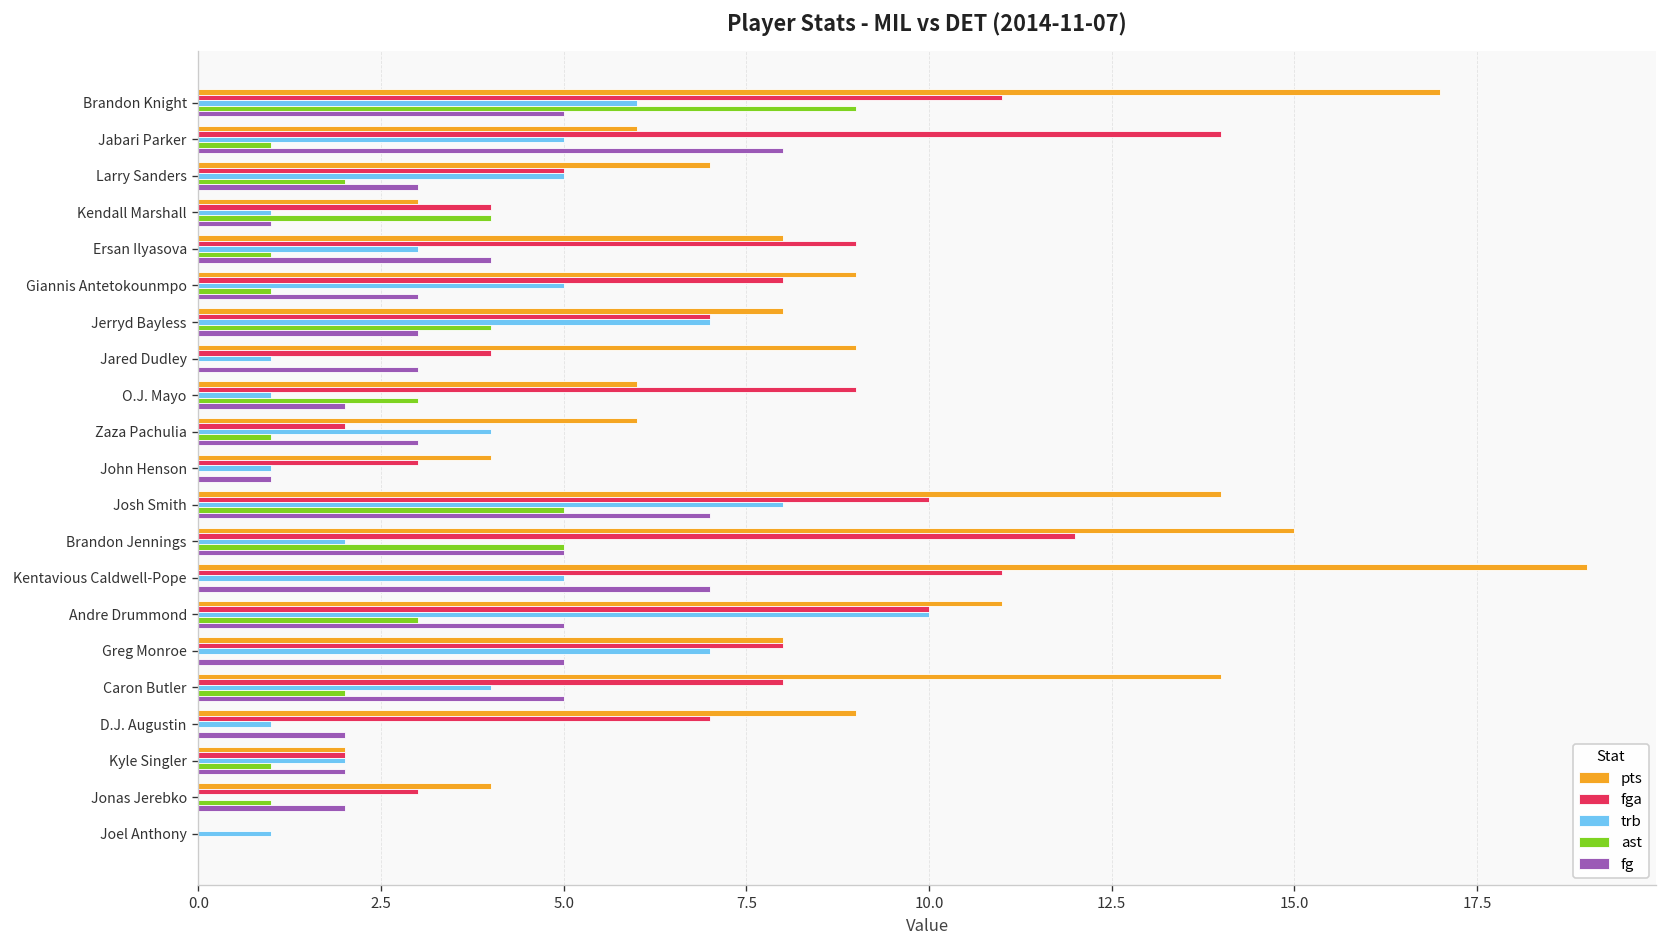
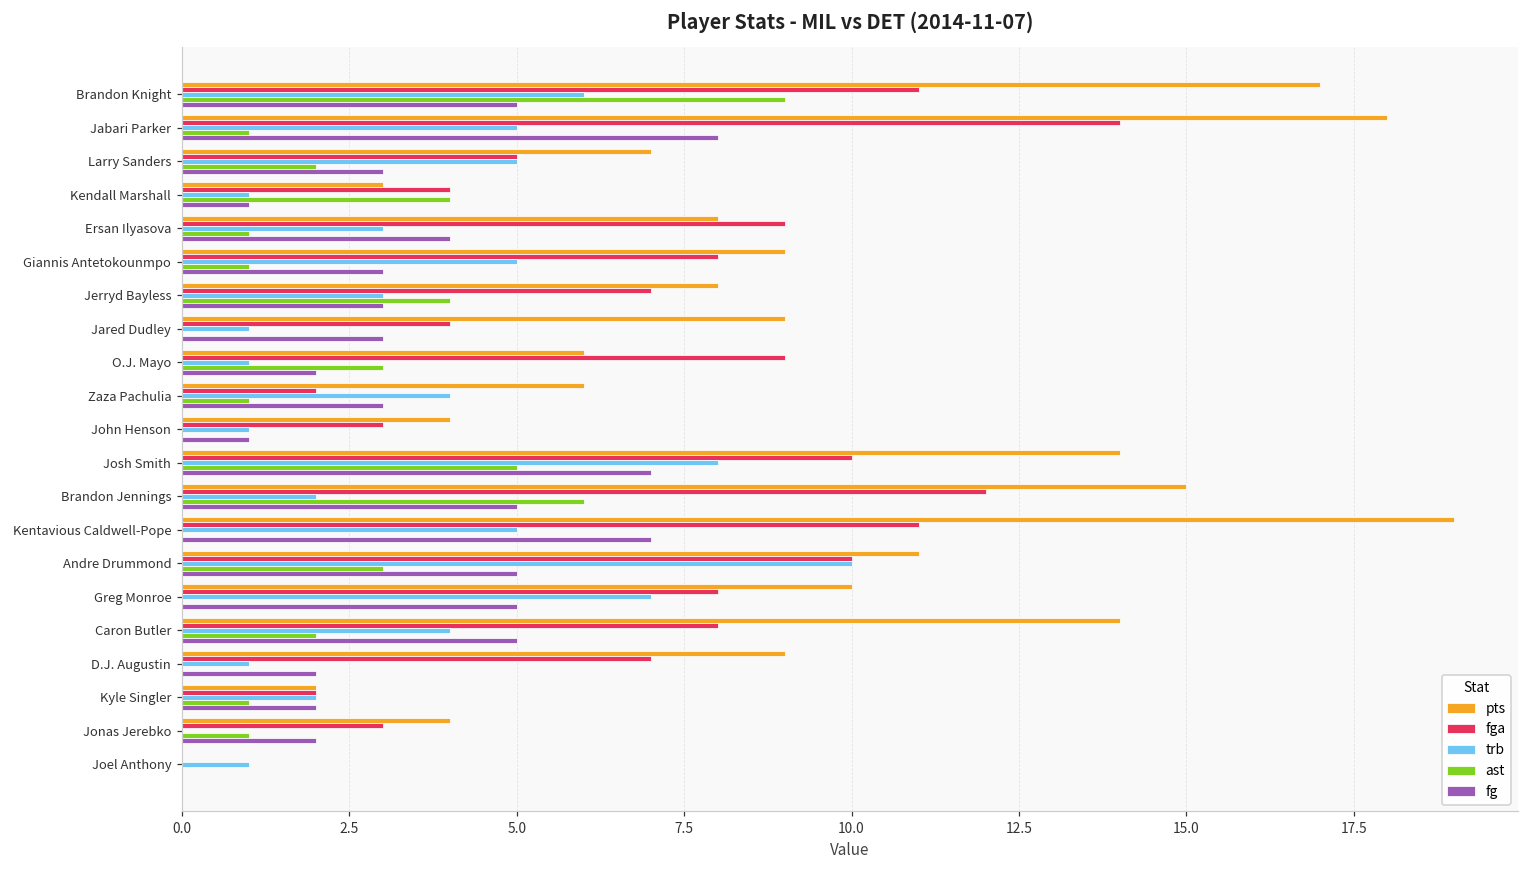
  {
    "pts": {
      "Brandon Knight": 17,
-     "Jabari Parker": 6,
+     "Jabari Parker": 18,
      "Larry Sanders": 7,
      "Kendall Marshall": 3,
      "Ersan Ilyasova": 8,
      "Giannis Antetokounmpo": 9,
      "Jerryd Bayless": 8,
      "Jared Dudley": 9,
      "O.J. Mayo": 6,
      "Zaza Pachulia": 6,
      "John Henson": 4,
      "Josh Smith": 14,
      "Brandon Jennings": 15,
      "Kentavious Caldwell-Pope": 19,
      "Andre Drummond": 11,
-     "Greg Monroe": 8,
+     "Greg Monroe": 10,
      "Caron Butler": 14,
      "D.J. Augustin": 9,
      "Kyle Singler": 2,
      "Jonas Jerebko": 4,
      "Joel Anthony": 0
    },
    "fga": {
      "Brandon Knight": 11,
      "Jabari Parker": 14,
      "Larry Sanders": 5,
      "Kendall Marshall": 4,
      "Ersan Ilyasova": 9,
      "Giannis Antetokounmpo": 8,
      "Jerryd Bayless": 7,
      "Jared Dudley": 4,
      "O.J. Mayo": 9,
      "Zaza Pachulia": 2,
      "John Henson": 3,
      "Josh Smith": 10,
      "Brandon Jennings": 12,
      "Kentavious Caldwell-Pope": 11,
      "Andre Drummond": 10,
      "Greg Monroe": 8,
      "Caron Butler": 8,
      "D.J. Augustin": 7,
      "Kyle Singler": 2,
      "Jonas Jerebko": 3,
      "Joel Anthony": 0
    },
    "trb": {
      "Brandon Knight": 6,
      "Jabari Parker": 5,
      "Larry Sanders": 5,
      "Kendall Marshall": 1,
      "Ersan Ilyasova": 3,
      "Giannis Antetokounmpo": 5,
-     "Jerryd Bayless": 7,
+     "Jerryd Bayless": 3,
      "Jared Dudley": 1,
      "O.J. Mayo": 1,
      "Zaza Pachulia": 4,
      "John Henson": 1,
      "Josh Smith": 8,
      "Brandon Jennings": 2,
      "Kentavious Caldwell-Pope": 5,
      "Andre Drummond": 10,
      "Greg Monroe": 7,
      "Caron Butler": 4,
      "D.J. Augustin": 1,
      "Kyle Singler": 2,
      "Jonas Jerebko": 0,
      "Joel Anthony": 1
    },
    "ast": {
      "Brandon Knight": 9,
      "Jabari Parker": 1,
      "Larry Sanders": 2,
      "Kendall Marshall": 4,
      "Ersan Ilyasova": 1,
      "Giannis Antetokounmpo": 1,
      "Jerryd Bayless": 4,
      "Jared Dudley": 0,
      "O.J. Mayo": 3,
      "Zaza Pachulia": 1,
      "John Henson": 0,
      "Josh Smith": 5,
-     "Brandon Jennings": 5,
+     "Brandon Jennings": 6,
      "Kentavious Caldwell-Pope": 0,
      "Andre Drummond": 3,
      "Greg Monroe": 0,
      "Caron Butler": 2,
      "D.J. Augustin": 0,
      "Kyle Singler": 1,
      "Jonas Jerebko": 1,
      "Joel Anthony": 0
    },
    "fg": {
      "Brandon Knight": 5,
      "Jabari Parker": 8,
      "Larry Sanders": 3,
      "Kendall Marshall": 1,
      "Ersan Ilyasova": 4,
      "Giannis Antetokounmpo": 3,
      "Jerryd Bayless": 3,
      "Jared Dudley": 3,
      "O.J. Mayo": 2,
      "Zaza Pachulia": 3,
      "John Henson": 1,
      "Josh Smith": 7,
      "Brandon Jennings": 5,
      "Kentavious Caldwell-Pope": 7,
      "Andre Drummond": 5,
      "Greg Monroe": 5,
      "Caron Butler": 5,
      "D.J. Augustin": 2,
      "Kyle Singler": 2,
      "Jonas Jerebko": 2,
      "Joel Anthony": 0
    }
  }
